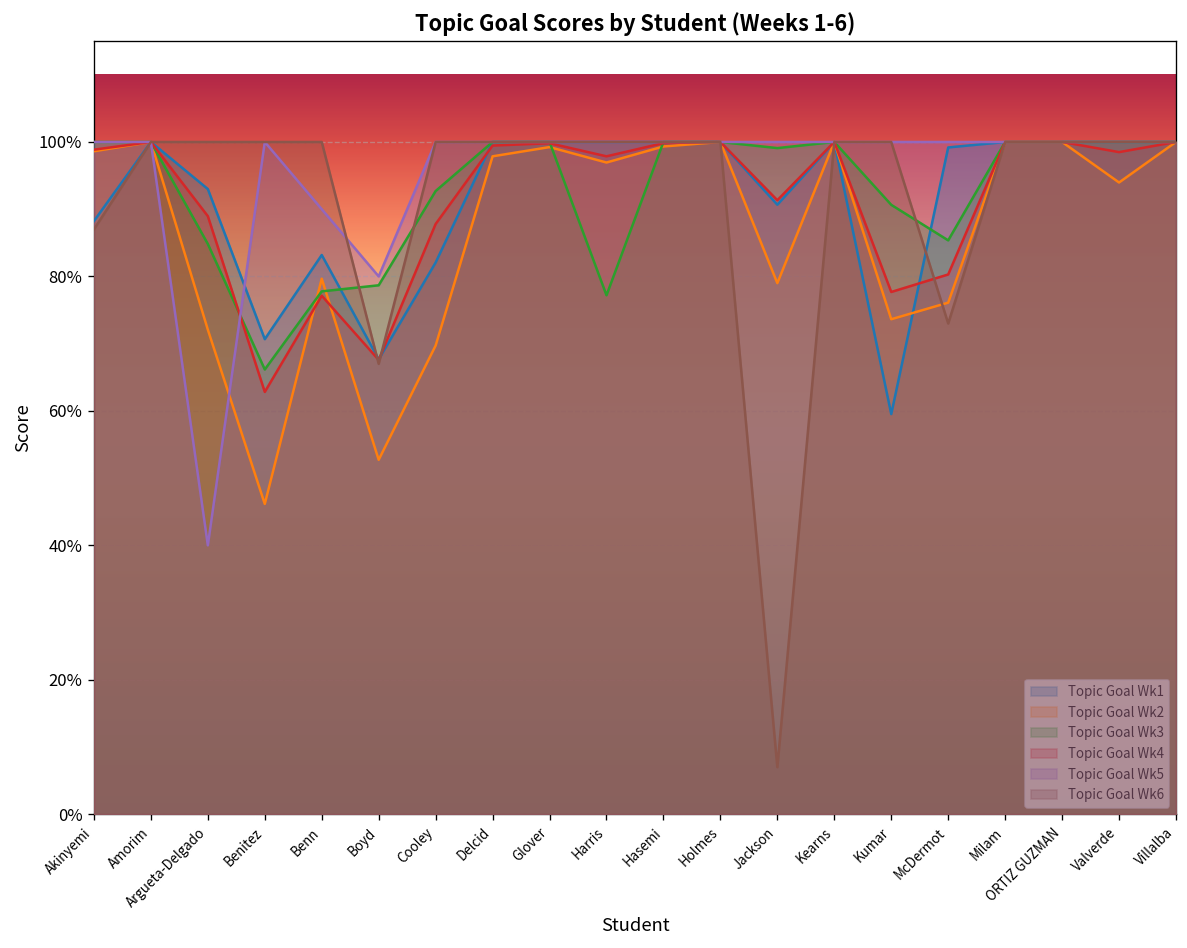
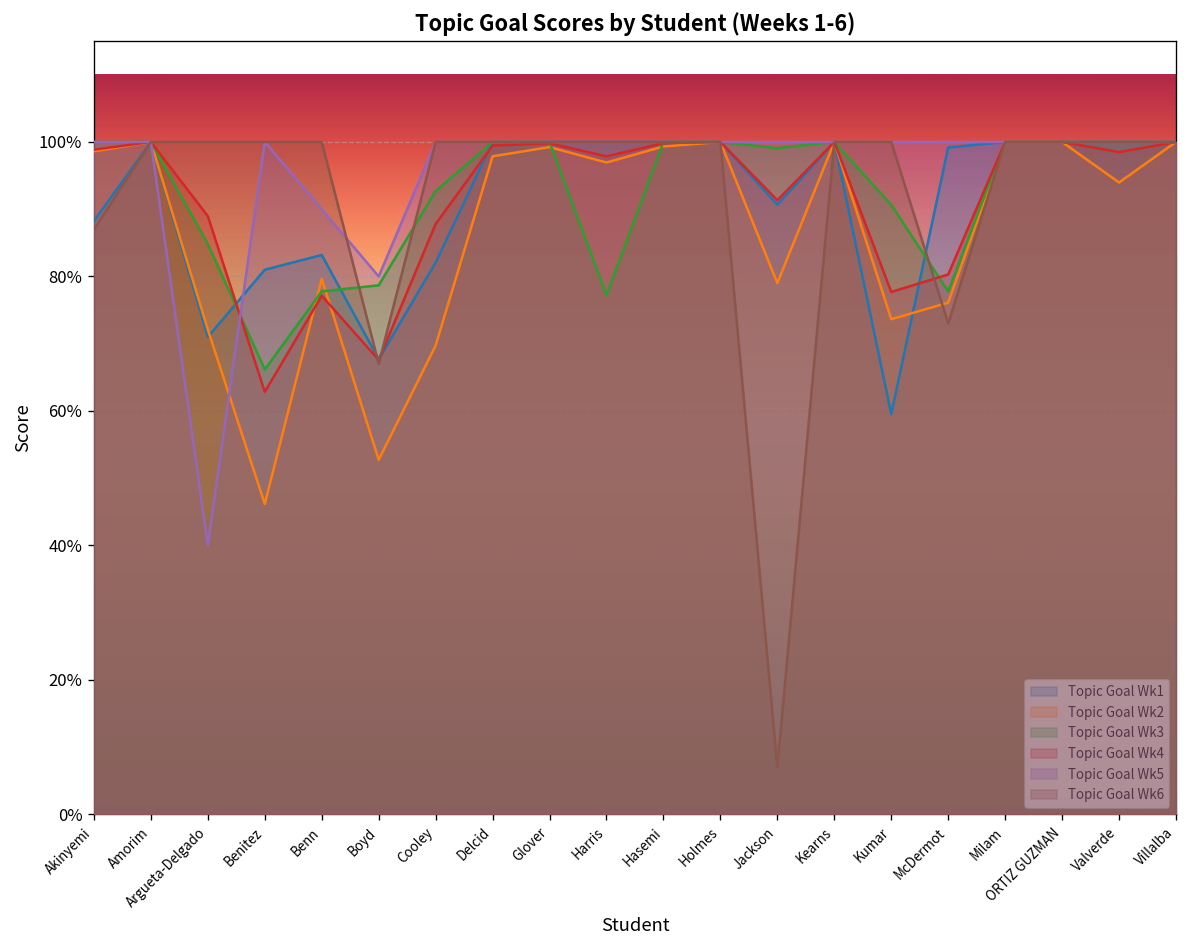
  {
    "Topic Goal Wk1": {
      "Akinyemi": "88%",
-     "Argueta-Delgado": "93%",
-     "Benitez": "71%",
+     "Argueta-Delgado": "71%",
+     "Benitez": "81%",
      "Benn": "83%",
      "Cooley": "82%",
      "Jackson": "91%",
      "Kumar": "60%",
      "McDermot": "99%"
    },
    "Topic Goal Wk3": {
      "Argueta-Delgado": "85%",
      "Benitez": "66%",
      "Benn": "78%",
      "Boyd": "79%",
      "Cooley": "93%",
      "Harris": "77%",
      "Jackson": "99%",
      "Kumar": "91%",
-     "McDermot": "85%"
+     "McDermot": "78%"
    },
    "Topic Goal Wk5": {
      "Argueta-Delgado": "40%",
      "Benn": "90%",
      "Boyd": "80%",
      "Jackson": "100%",
      "McDermot": "100%"
    }
  }
